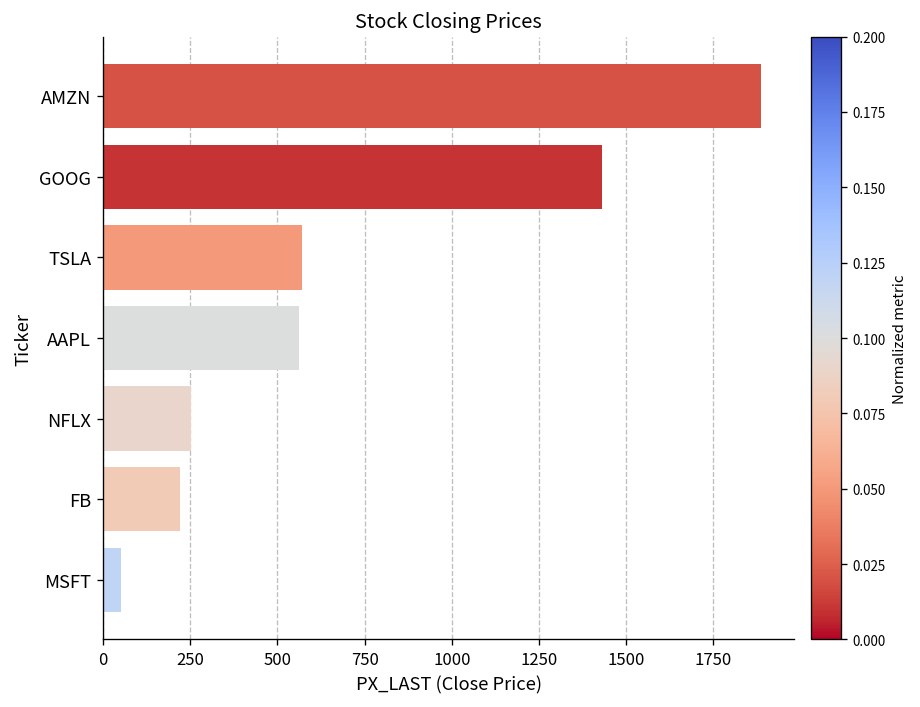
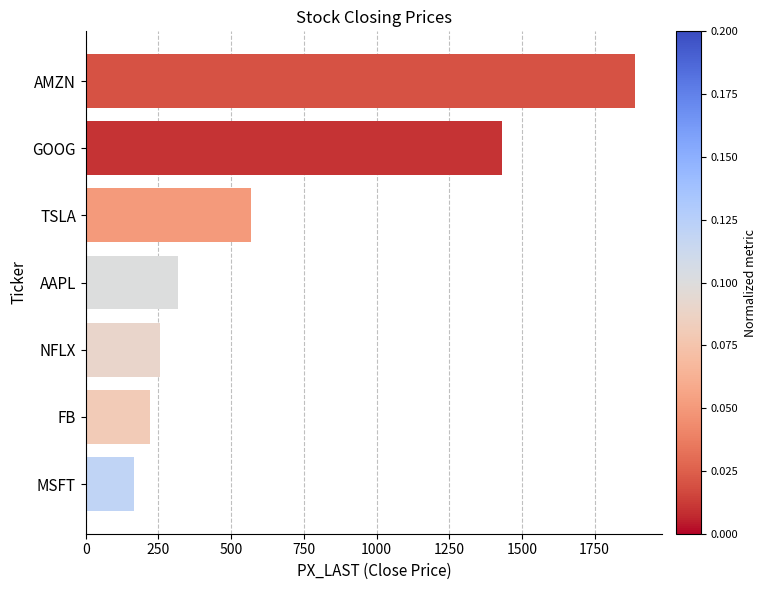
  {
    "AMZN": 1890,
    "GOOG": 1430,
    "TSLA": 570,
-   "AAPL": 560,
+   "AAPL": 320,
    "NFLX": 250,
    "FB": 220,
-   "MSFT": 50
+   "MSFT": 170
  }
